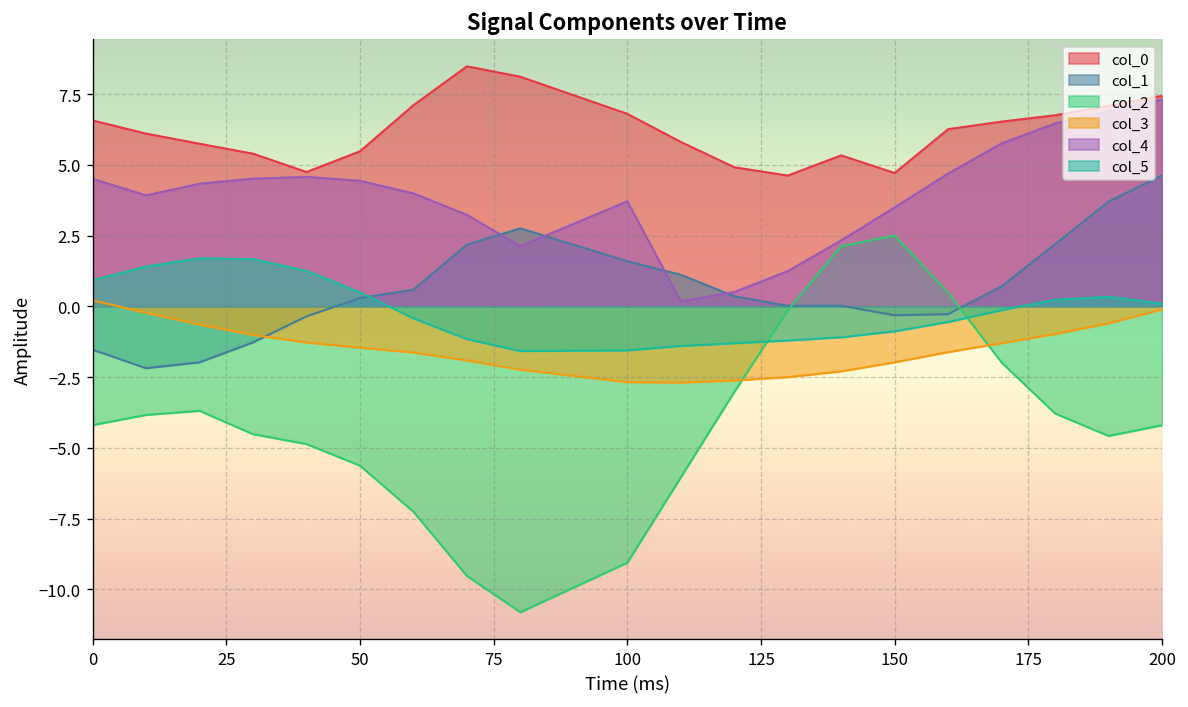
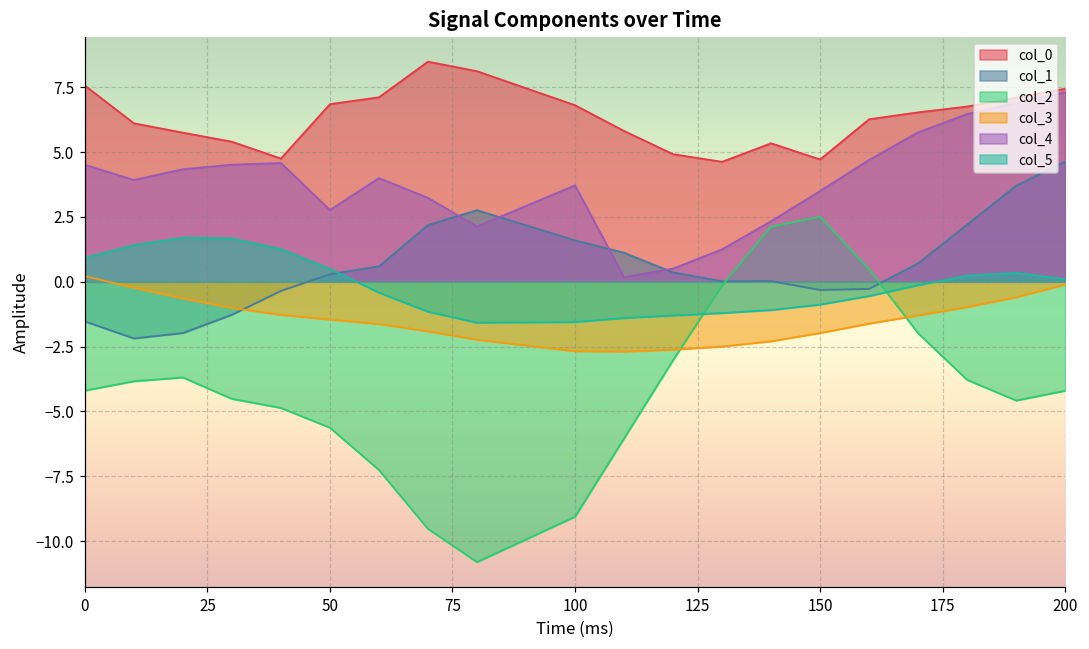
  {
    "col_0": {
-     "0": 6.6,
-     "50": 5.5,
+     "0": 7.6,
+     "50": 6.8,
      "100": 6.8,
      "150": 4.7,
      "200": 7.4
    },
    "col_4": {
      "0": 4.5,
-     "50": 4.4,
+     "50": 2.8,
      "100": 3.7,
      "150": 3.5,
      "200": 7.3
    }
  }
